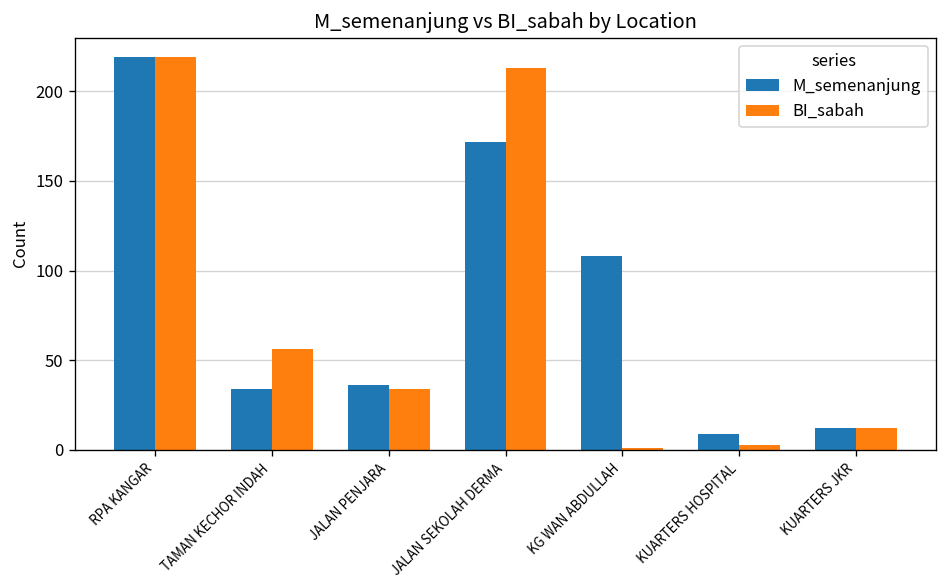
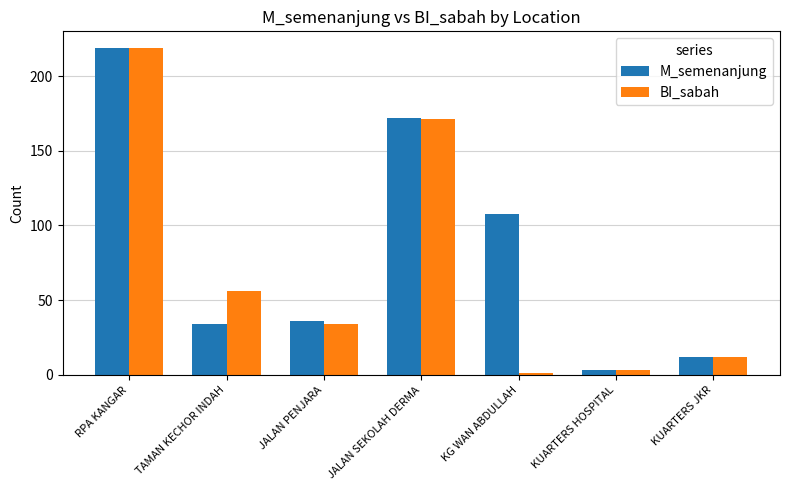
  {
    "M_semenanjung": {
      "RPA KANGAR": 219,
      "TAMAN KECHOR INDAH": 34,
      "JALAN PENJARA": 36,
      "JALAN SEKOLAH DERMA": 172,
      "KG WAN ABDULLAH": 108,
-     "KUARTERS HOSPITAL": 9,
+     "KUARTERS HOSPITAL": 3,
      "KUARTERS JKR": 12
    },
    "BI_sabah": {
      "RPA KANGAR": 219,
      "TAMAN KECHOR INDAH": 56,
      "JALAN PENJARA": 34,
-     "JALAN SEKOLAH DERMA": 213,
+     "JALAN SEKOLAH DERMA": 171,
      "KUARTERS HOSPITAL": 3,
      "KUARTERS JKR": 12
    }
  }
